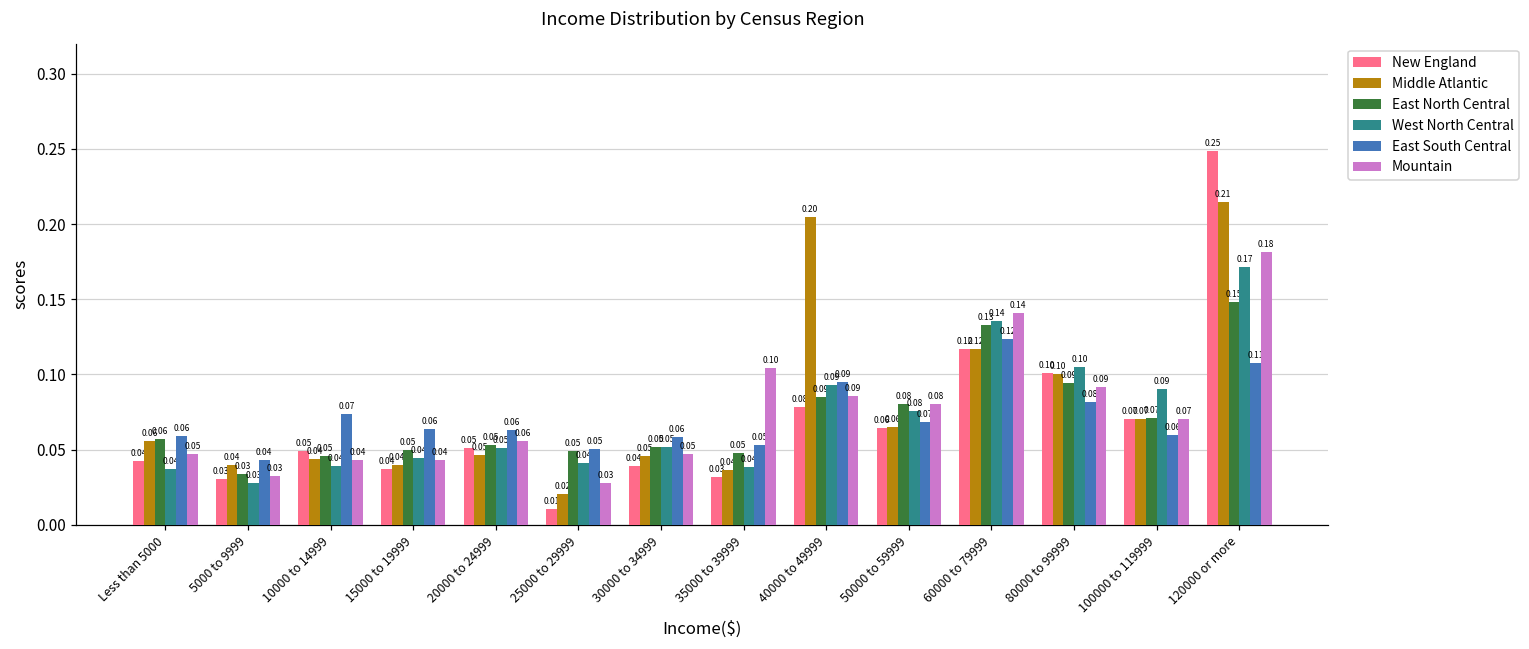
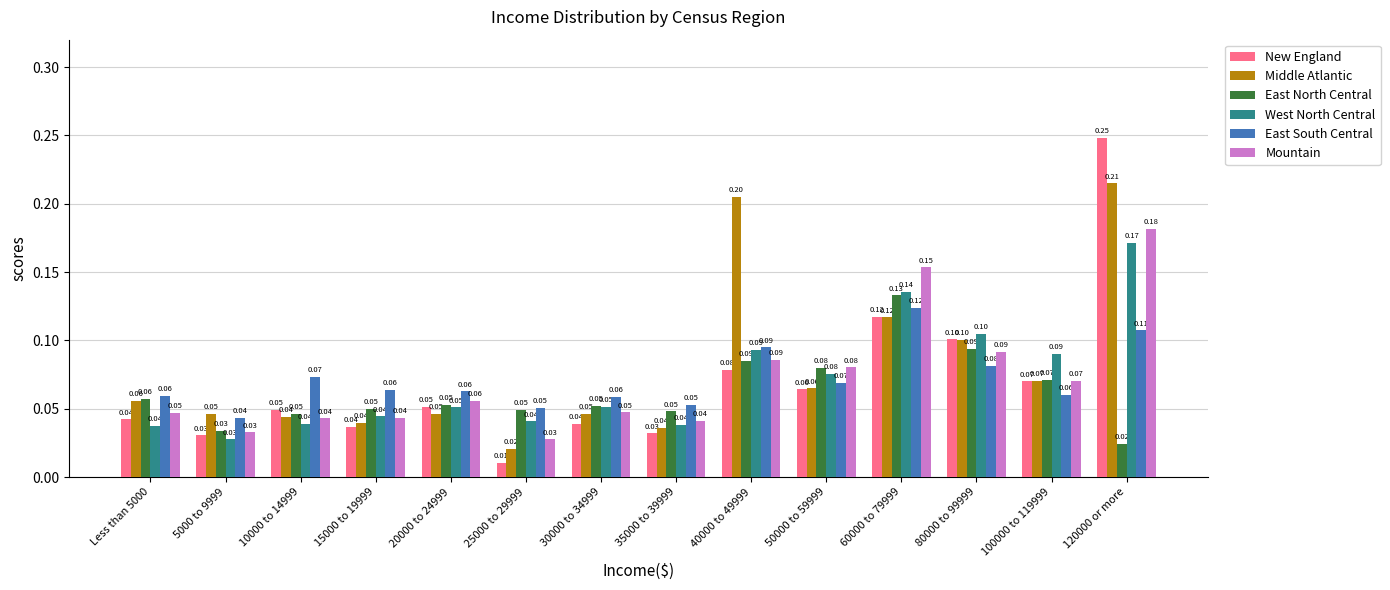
  {
    "New England": {
      "Less than 5000": 0.04,
      "5000 to 9999": 0.03,
      "10000 to 14999": 0.05,
      "20000 to 24999": 0.05,
      "25000 to 29999": 0.01,
      "30000 to 34999": 0.04,
      "35000 to 39999": 0.03,
      "40000 to 49999": 0.08,
      "120000 or more": 0.25
    },
    "Middle Atlantic": {
-     "5000 to 9999": 0.04,
+     "5000 to 9999": 0.05,
      "20000 to 24999": 0.05,
      "25000 to 29999": 0.02,
      "30000 to 34999": 0.05,
      "35000 to 39999": 0.04,
      "40000 to 49999": 0.20,
      "120000 or more": 0.21
    },
    "East North Central": {
      "5000 to 9999": 0.03,
      "15000 to 19999": 0.05,
      "20000 to 24999": 0.05,
      "25000 to 29999": 0.05,
      "30000 to 34999": 0.05,
      "35000 to 39999": 0.05,
      "40000 to 49999": 0.09,
      "50000 to 59999": 0.08,
      "80000 to 99999": 0.09,
-     "120000 or more": 0.15
+     "120000 or more": 0.02
    },
    "Mountain": {
      "Less than 5000": 0.05,
      "5000 to 9999": 0.03,
      "10000 to 14999": 0.04,
      "15000 to 19999": 0.04,
      "20000 to 24999": 0.06,
      "25000 to 29999": 0.03,
      "30000 to 34999": 0.05,
-     "35000 to 39999": 0.10,
+     "35000 to 39999": 0.04,
      "40000 to 49999": 0.09,
      "50000 to 59999": 0.08,
-     "60000 to 79999": 0.14,
+     "60000 to 79999": 0.15,
      "80000 to 99999": 0.09,
      "100000 to 119999": 0.07,
      "120000 or more": 0.18
    }
  }
